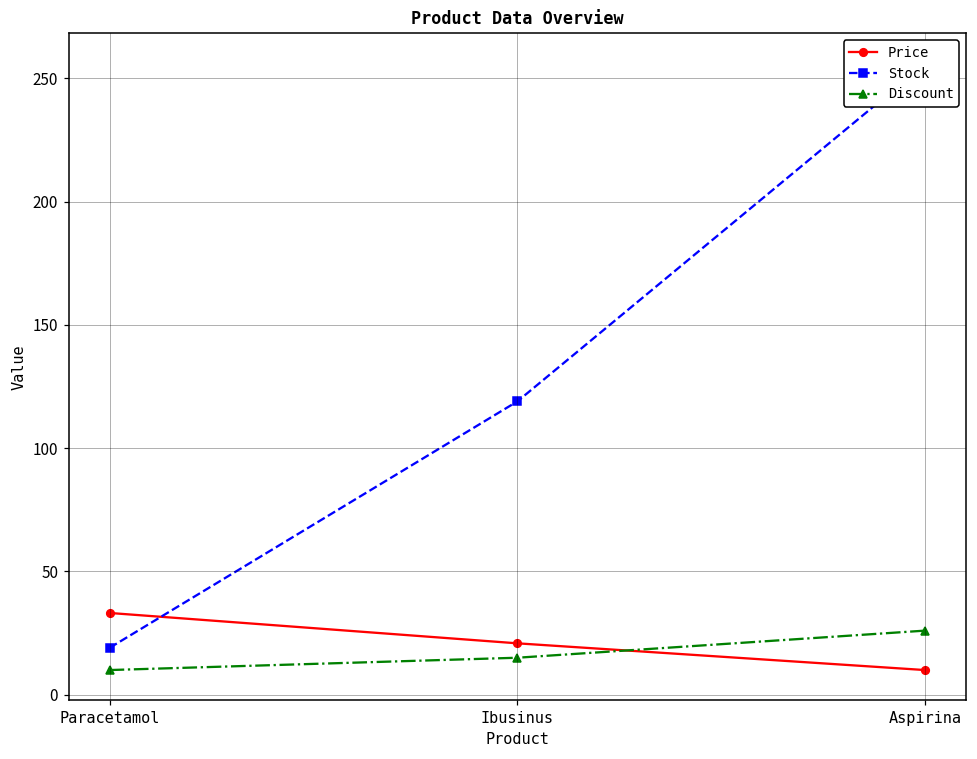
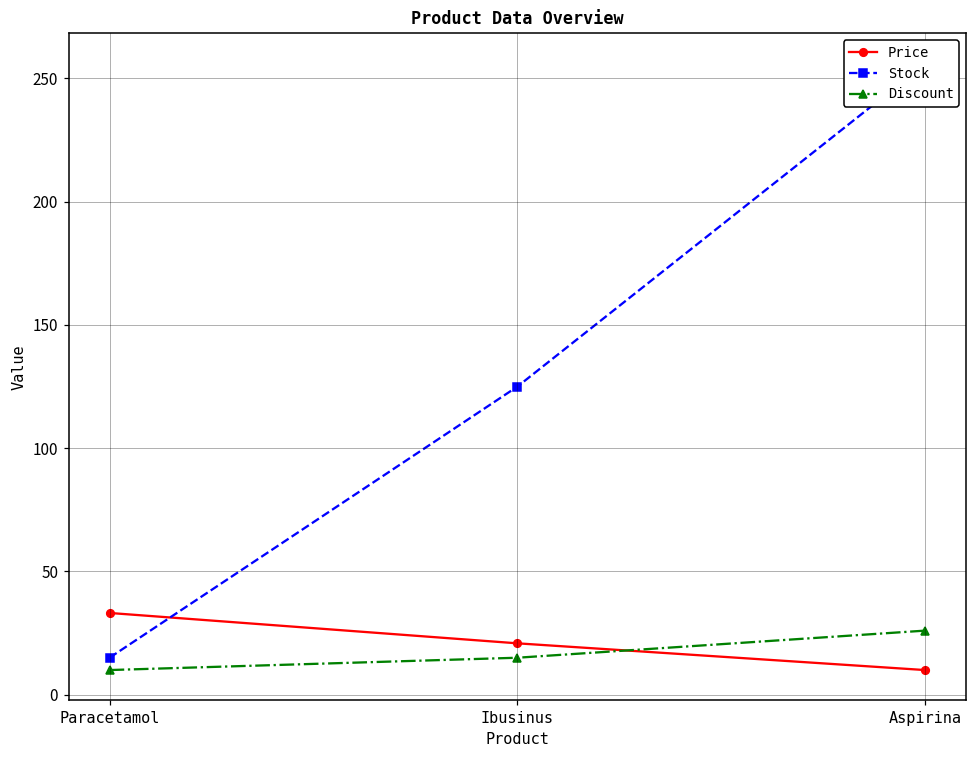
  {
    "Price": {
      "Paracetamol": 33,
      "Ibusinus": 21,
      "Aspirina": 10
    },
    "Stock": {
-     "Paracetamol": 19,
-     "Ibusinus": 119
+     "Paracetamol": 15,
+     "Ibusinus": 125
    },
    "Discount": {
      "Paracetamol": 10,
      "Ibusinus": 15,
      "Aspirina": 26
    }
  }
